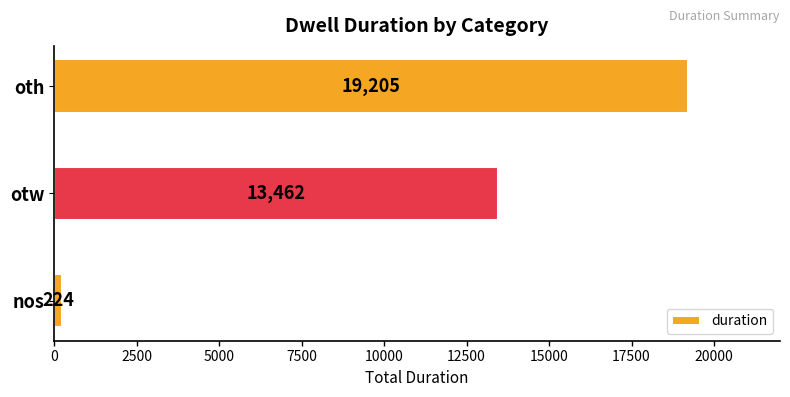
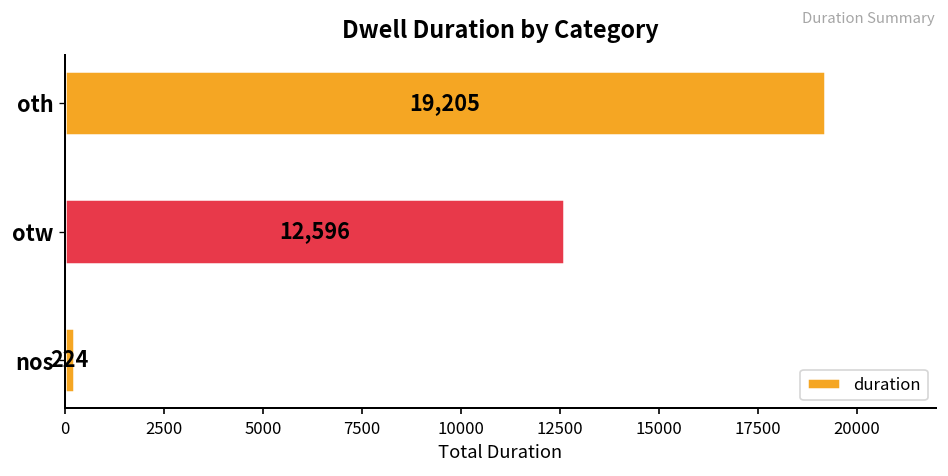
  {
    "oth": "19,205",
-   "otw": "13,462",
+   "otw": "12,596",
    "nos": "224"
  }
